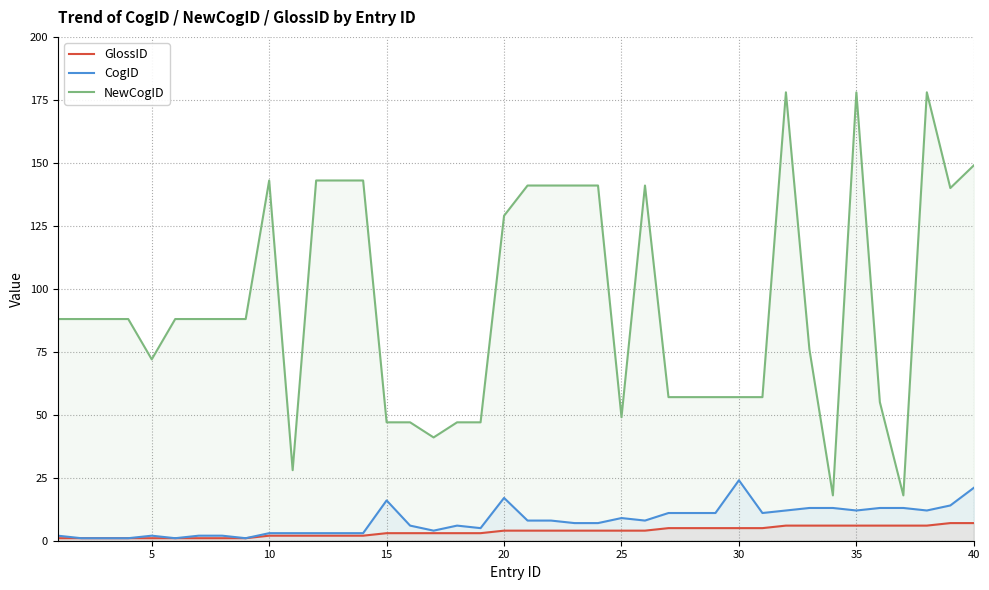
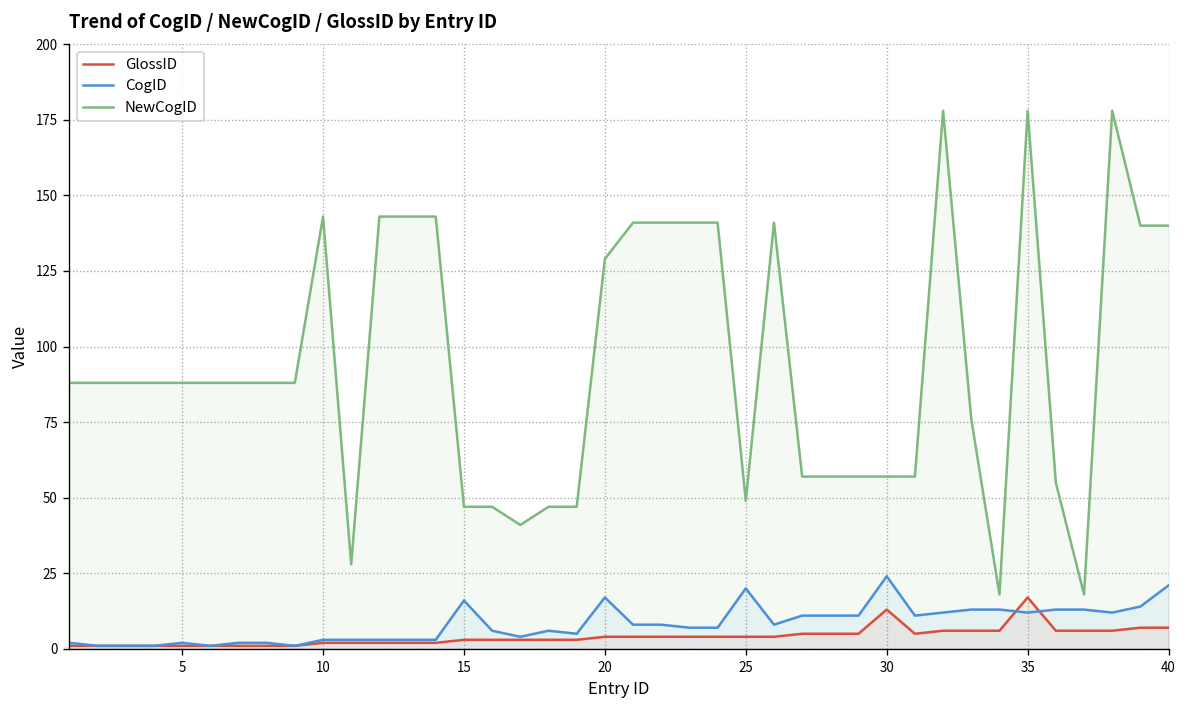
  {
    "GlossID": {
      "15": 3,
      "20": 4,
      "25": 4,
-     "30": 5,
-     "35": 6,
+     "30": 13,
+     "35": 17,
      "40": 7
    },
    "CogID": {
      "15": 16,
      "20": 17,
-     "25": 9,
+     "25": 20,
      "30": 24,
      "35": 12,
      "40": 21
    },
    "NewCogID": {
-     "5": 72,
+     "5": 88,
      "10": 143,
      "15": 47,
      "20": 129,
      "25": 49,
      "30": 57,
      "35": 178,
-     "40": 149
+     "40": 140
    }
  }
